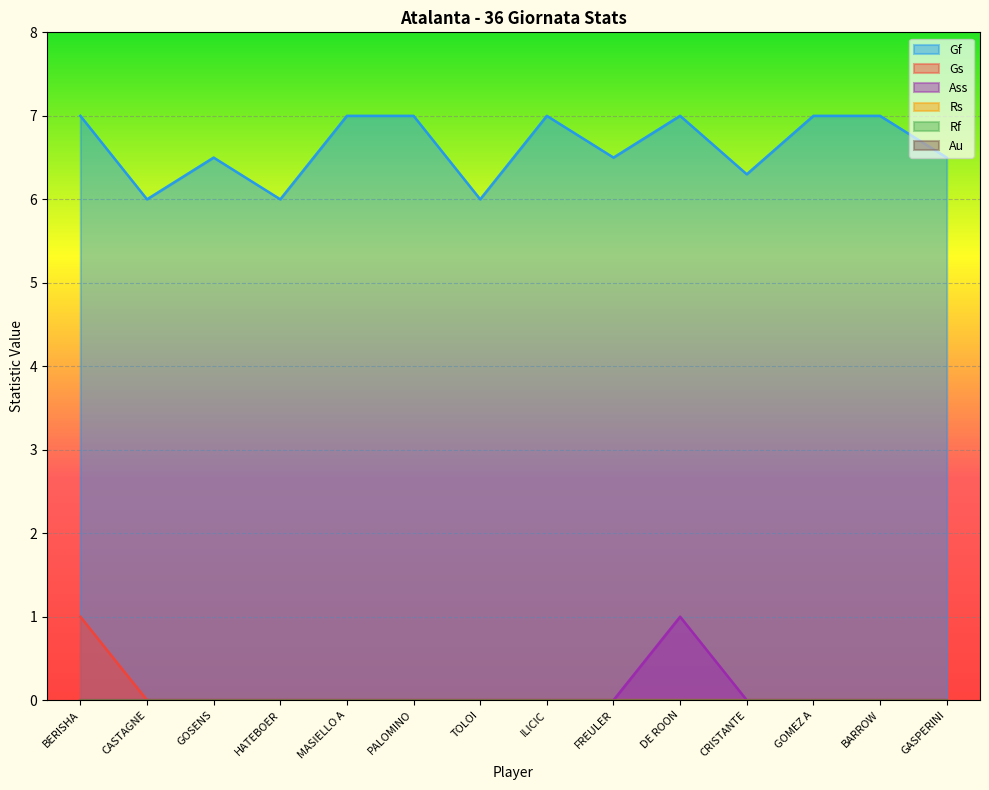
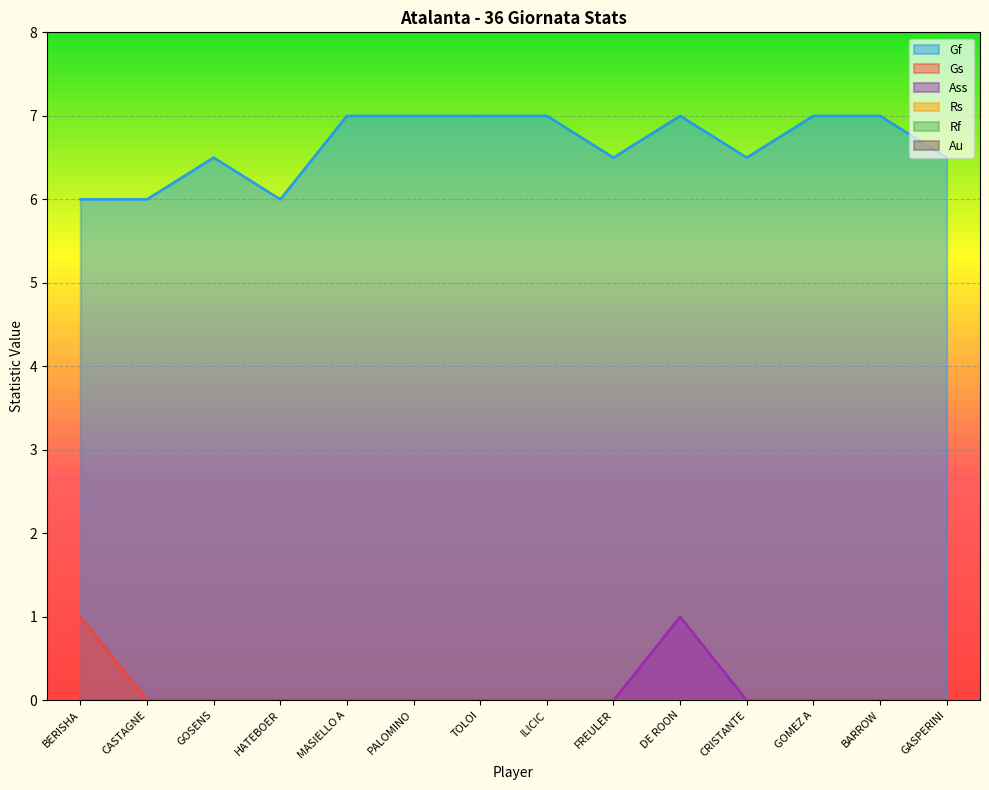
  {
    "Gf": {
-     "BERISHA": 7,
+     "BERISHA": 6,
      "CASTAGNE": 6.0,
      "GOSENS": 6.5,
      "HATEBOER": 6.0,
      "MASIELLO A": 7.0,
      "PALOMINO": 7.0,
-     "TOLOI": 6,
+     "TOLOI": 7,
      "ILICIC": 7.0,
      "FREULER": 6.5,
      "DE ROON": 7.0,
-     "CRISTANTE": 6.3,
+     "CRISTANTE": 6.5,
      "GOMEZ A": 7.0,
      "BARROW": 7.0
    },
    "Gs": {
      "BERISHA": 1.0
    },
    "Ass": {
      "DE ROON": 1.0
    }
  }
